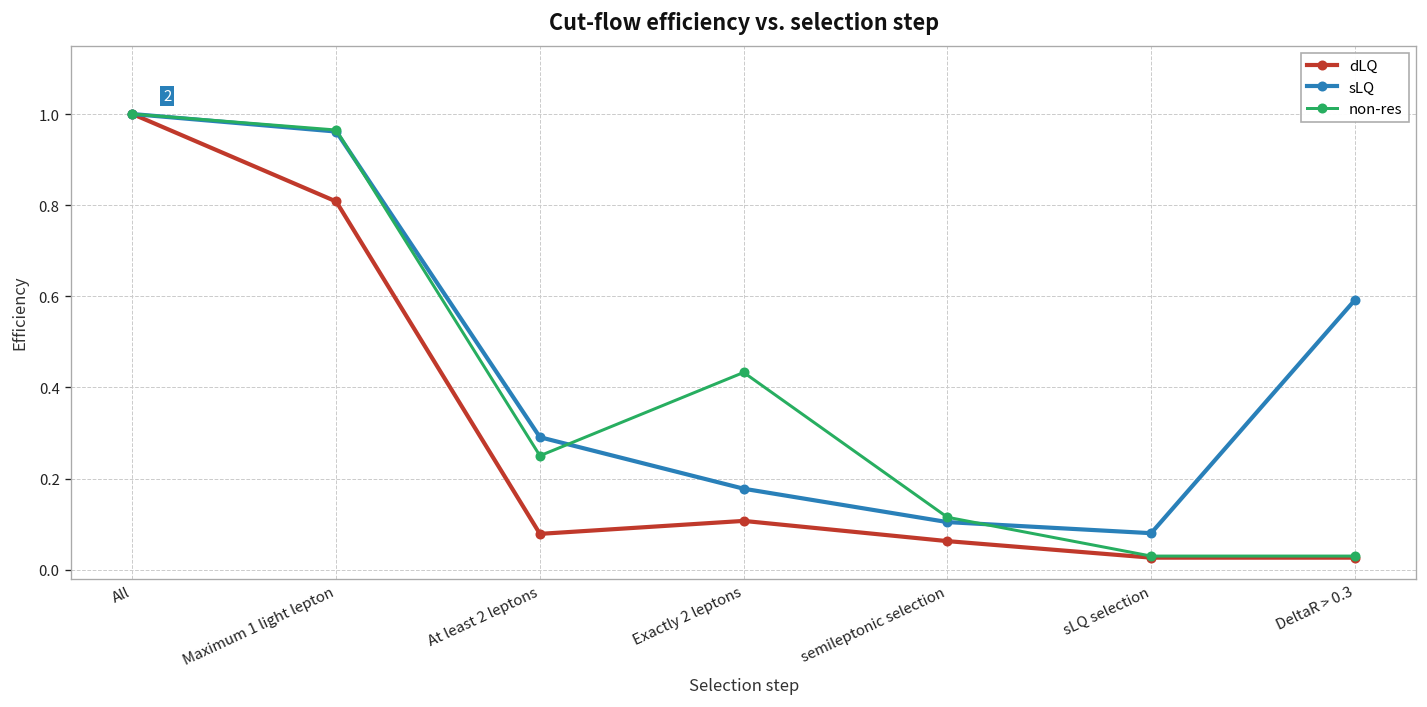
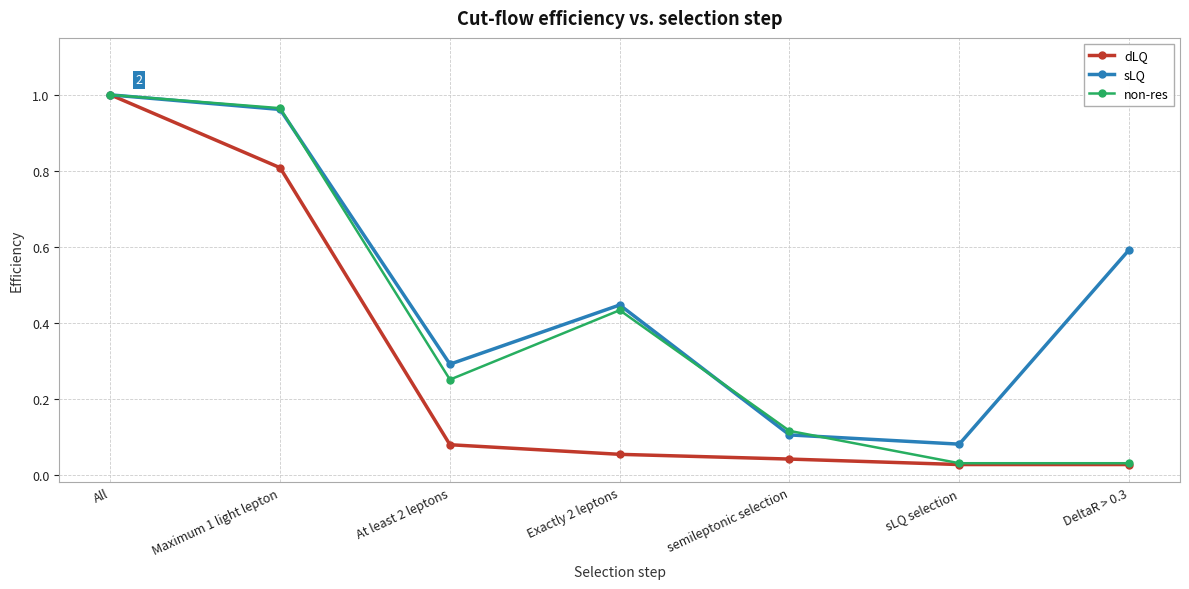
  {
    "dLQ": {
      "Maximum 1 light lepton": 0.81,
      "At least 2 leptons": 0.08,
-     "Exactly 2 leptons": 0.11,
-     "semileptonic selection": 0.06
+     "Exactly 2 leptons": 0.05,
+     "semileptonic selection": 0.04
    },
    "sLQ": {
      "At least 2 leptons": 0.29,
-     "Exactly 2 leptons": 0.18,
+     "Exactly 2 leptons": 0.45,
      "semileptonic selection": 0.10,
      "sLQ selection": 0.08,
      "DeltaR > 0.3": 0.59
    },
    "non-res": {
      "At least 2 leptons": 0.25,
      "Exactly 2 leptons": 0.43,
      "semileptonic selection": 0.12
    }
  }
